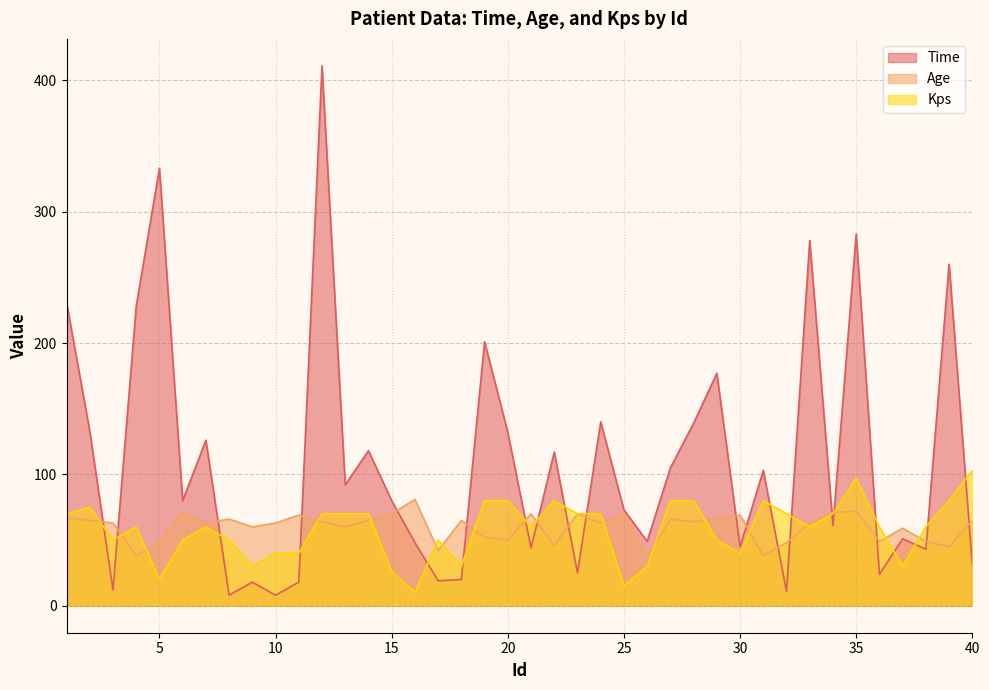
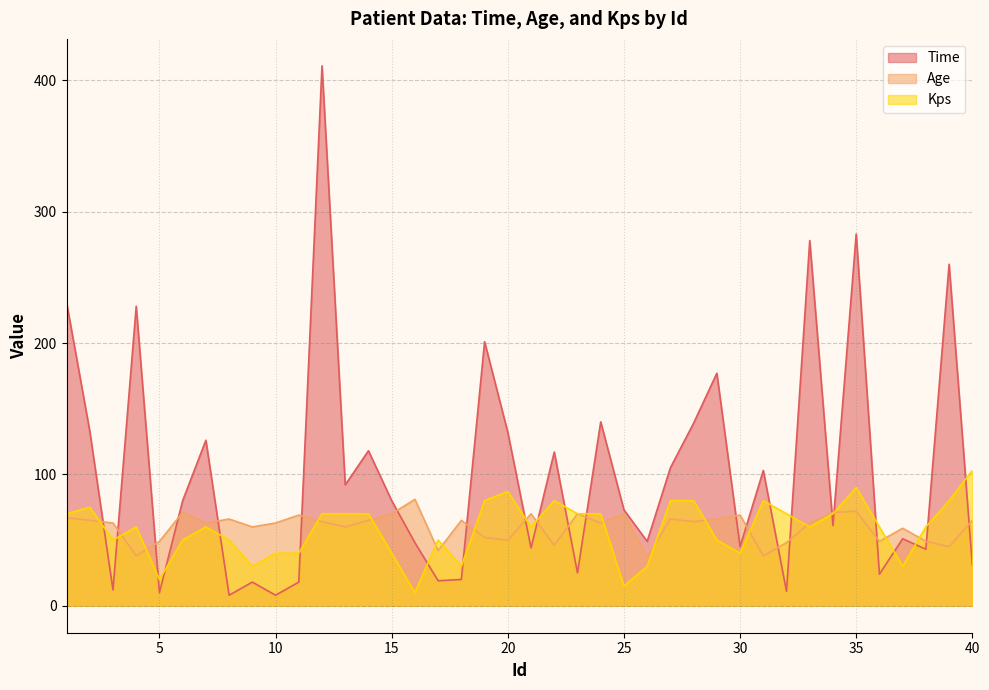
  {
    "Time": {
-     "5": 333,
+     "5": 10,
      "10": 8,
      "15": 80,
      "20": 132,
      "25": 73,
      "30": 45,
      "35": 283,
      "40": 31
    },
    "Age": {
      "5": 49,
      "10": 63,
      "15": 70,
      "20": 50,
      "25": 70,
      "30": 69,
      "35": 72,
      "40": 65
    },
    "Kps": {
      "5": 20,
      "10": 40,
-     "15": 26,
-     "20": 80,
+     "15": 40,
+     "20": 87,
      "25": 15,
      "30": 40,
-     "35": 97,
+     "35": 90,
      "40": 103
    }
  }
